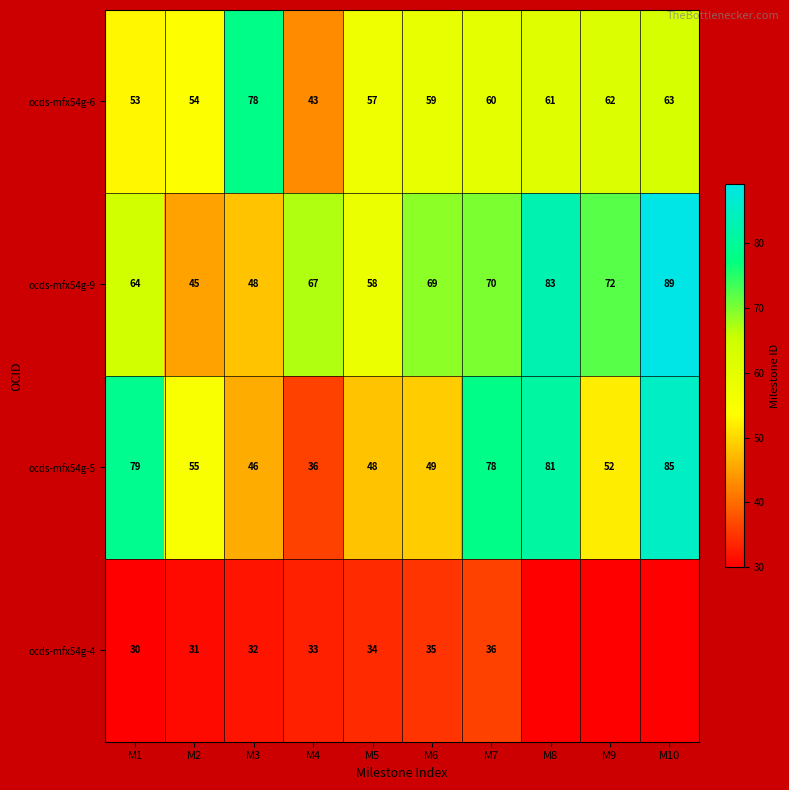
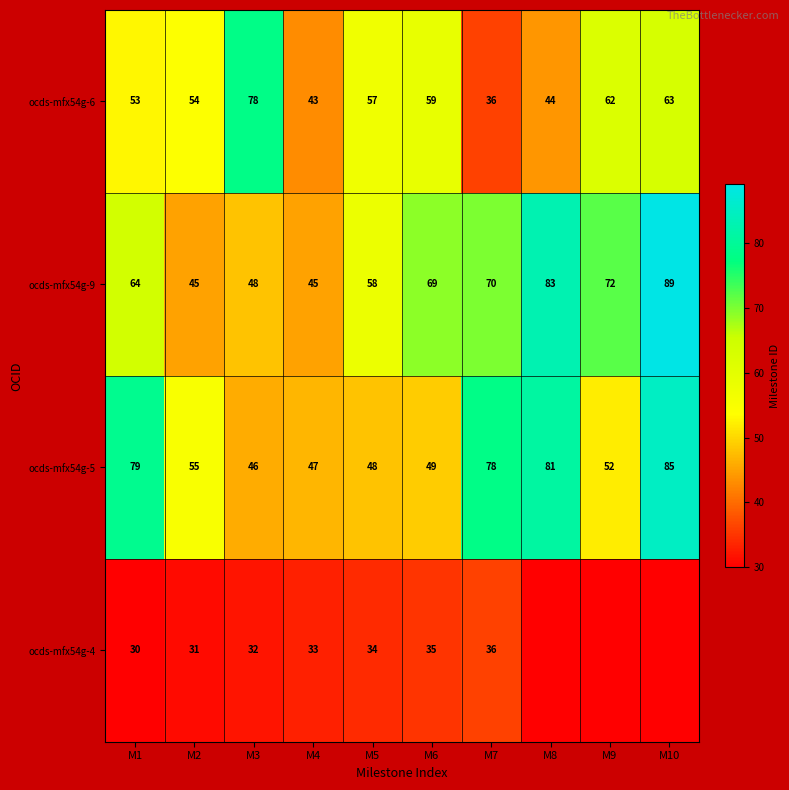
  {
    "ocds-mfx54g-6": {
      "M1": 53,
      "M2": 54,
      "M3": 78,
      "M4": 43,
      "M5": 57,
      "M6": 59,
-     "M7": 60,
-     "M8": 61,
+     "M7": 36,
+     "M8": 44,
      "M9": 62,
      "M10": 63
    },
    "ocds-mfx54g-9": {
      "M1": 64,
      "M2": 45,
      "M3": 48,
-     "M4": 67,
+     "M4": 45,
      "M5": 58,
      "M6": 69,
      "M7": 70,
      "M8": 83,
      "M9": 72,
      "M10": 89
    },
    "ocds-mfx54g-5": {
      "M1": 79,
      "M2": 55,
      "M3": 46,
-     "M4": 36,
+     "M4": 47,
      "M5": 48,
      "M6": 49,
      "M7": 78,
      "M8": 81,
      "M9": 52,
      "M10": 85
    },
    "ocds-mfx54g-4": {
      "M1": 30,
      "M2": 31,
      "M3": 32,
      "M4": 33,
      "M5": 34,
      "M6": 35,
      "M7": 36
    }
  }
